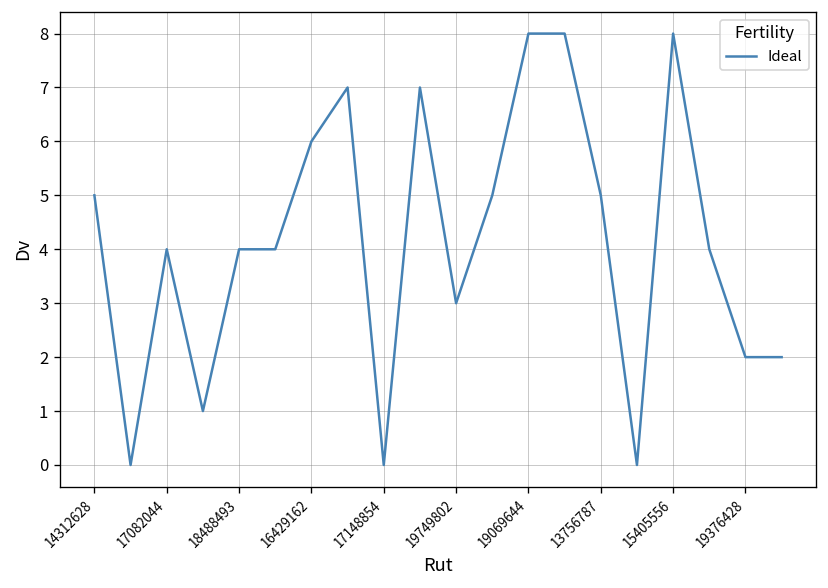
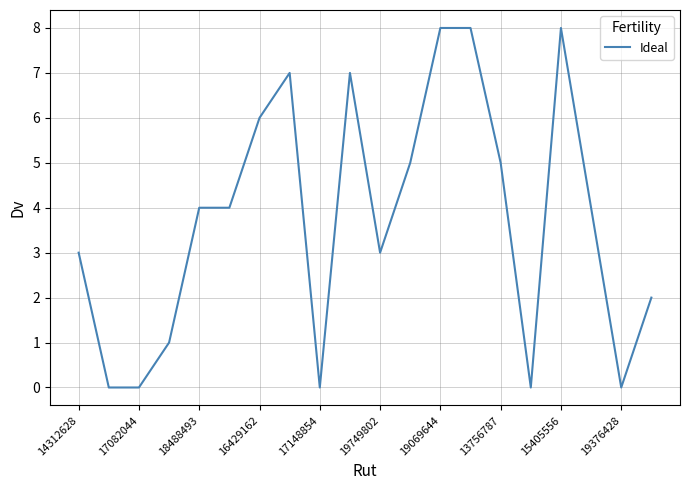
  {
-   "14312628": 5,
-   "17082044": 4,
+   "14312628": 3,
+   "17082044": 0,
    "18488493": 4,
    "16429162": 6,
    "17148854": 0,
    "19749802": 3,
    "19069644": 8,
    "13756787": 5,
    "15405556": 8,
-   "19376428": 2
+   "19376428": 0
  }
